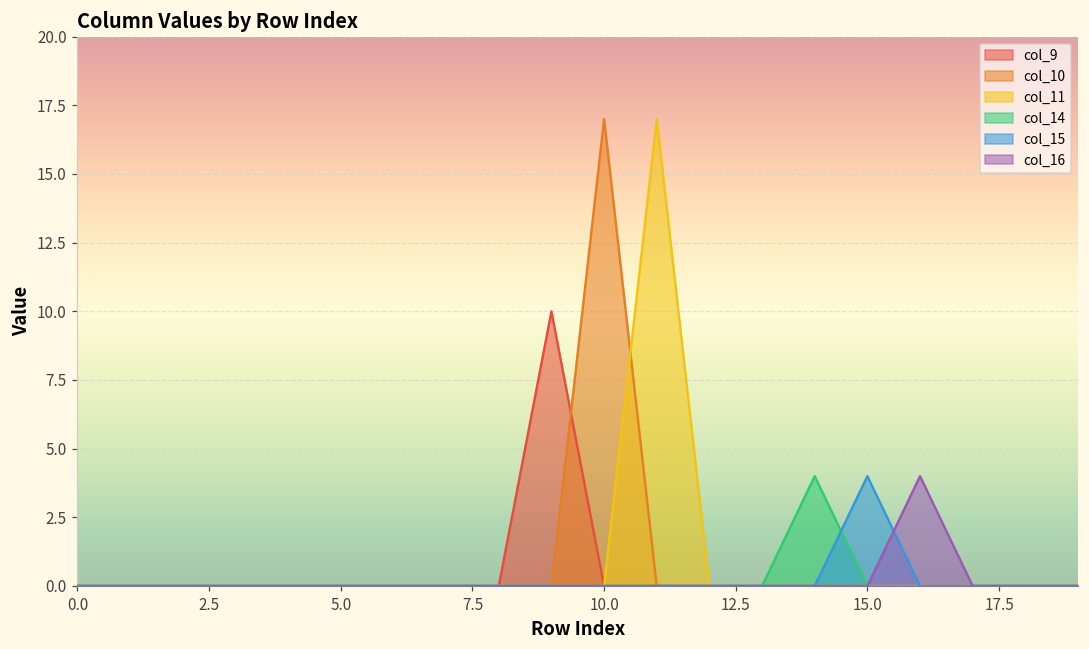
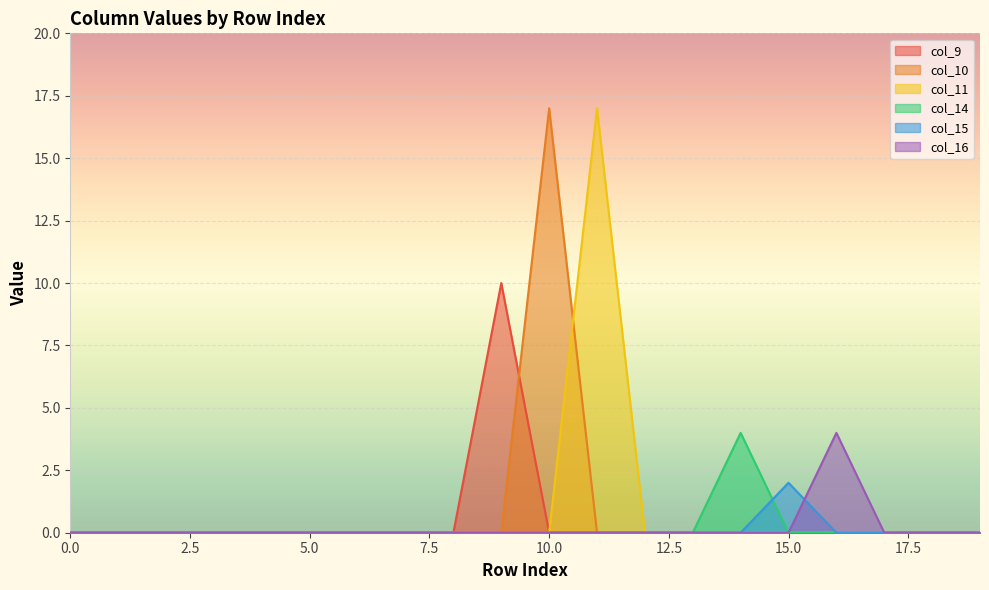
  {
    "col_15": {
-     "15.0": 4
+     "15.0": 2
    }
  }
